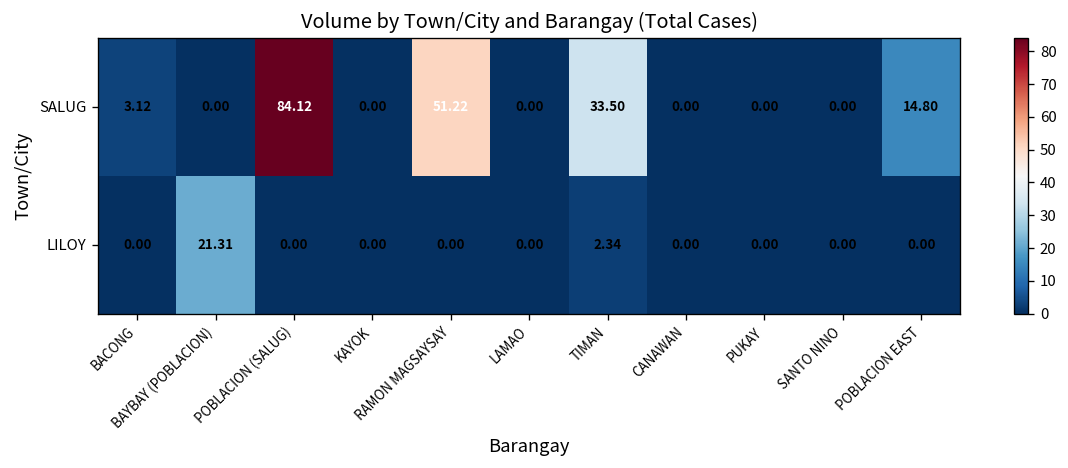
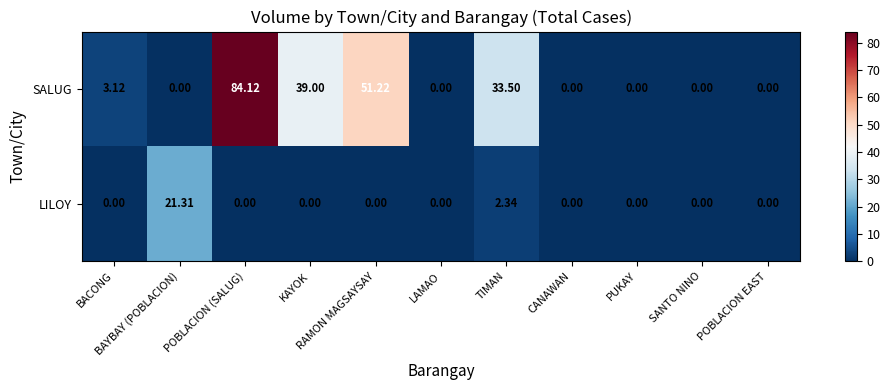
  {
    "SALUG": {
      "BACONG": 3.12,
      "BAYBAY (POBLACION)": 0.00,
      "POBLACION (SALUG)": 84.12,
-     "KAYOK": 0.00,
+     "KAYOK": 39.00,
      "RAMON MAGSAYSAY": 51.22,
      "LAMAO": 0.00,
      "TIMAN": 33.50,
      "CANAWAN": 0.00,
      "PUKAY": 0.00,
      "SANTO NINO": 0.00,
-     "POBLACION EAST": 14.80
+     "POBLACION EAST": 0.00
    },
    "LILOY": {
      "BACONG": 0.00,
      "BAYBAY (POBLACION)": 21.31,
      "POBLACION (SALUG)": 0.00,
      "KAYOK": 0.00,
      "RAMON MAGSAYSAY": 0.00,
      "LAMAO": 0.00,
      "TIMAN": 2.34,
      "CANAWAN": 0.00,
      "PUKAY": 0.00,
      "SANTO NINO": 0.00,
      "POBLACION EAST": 0.00
    }
  }
